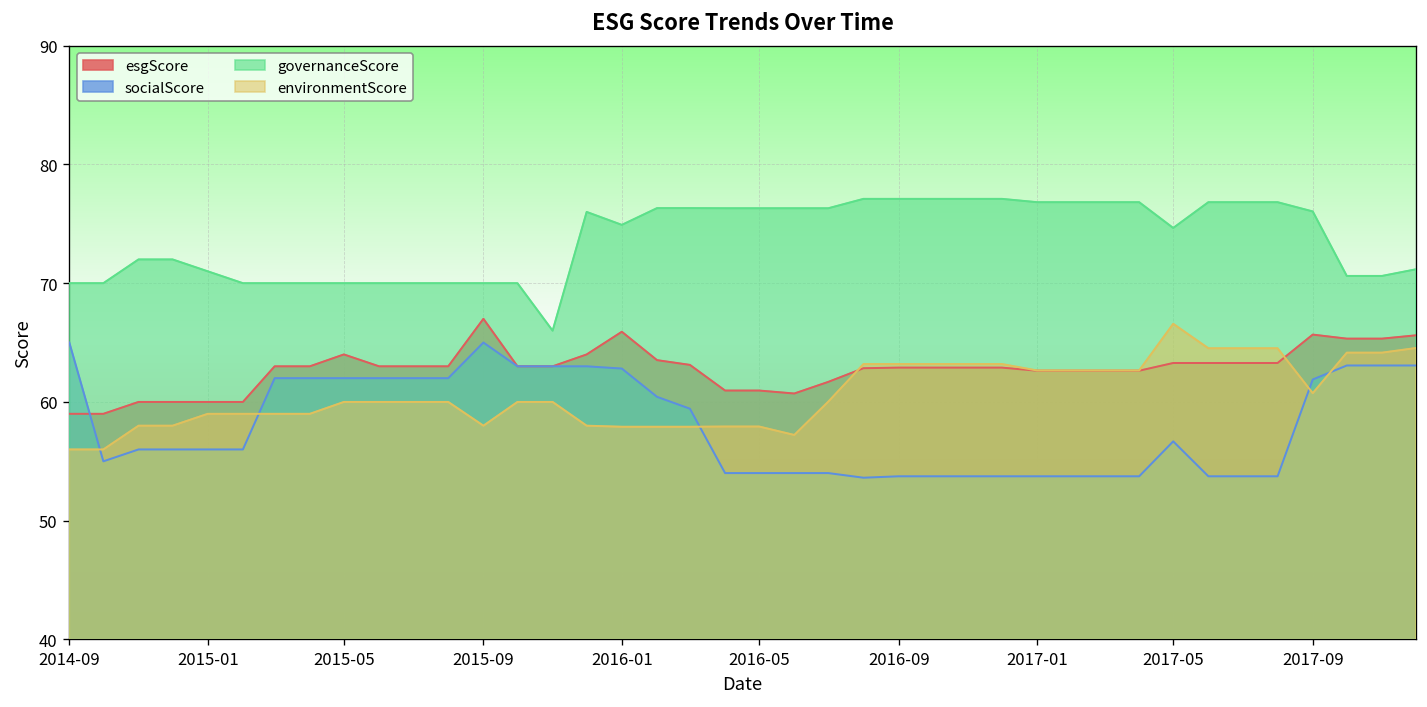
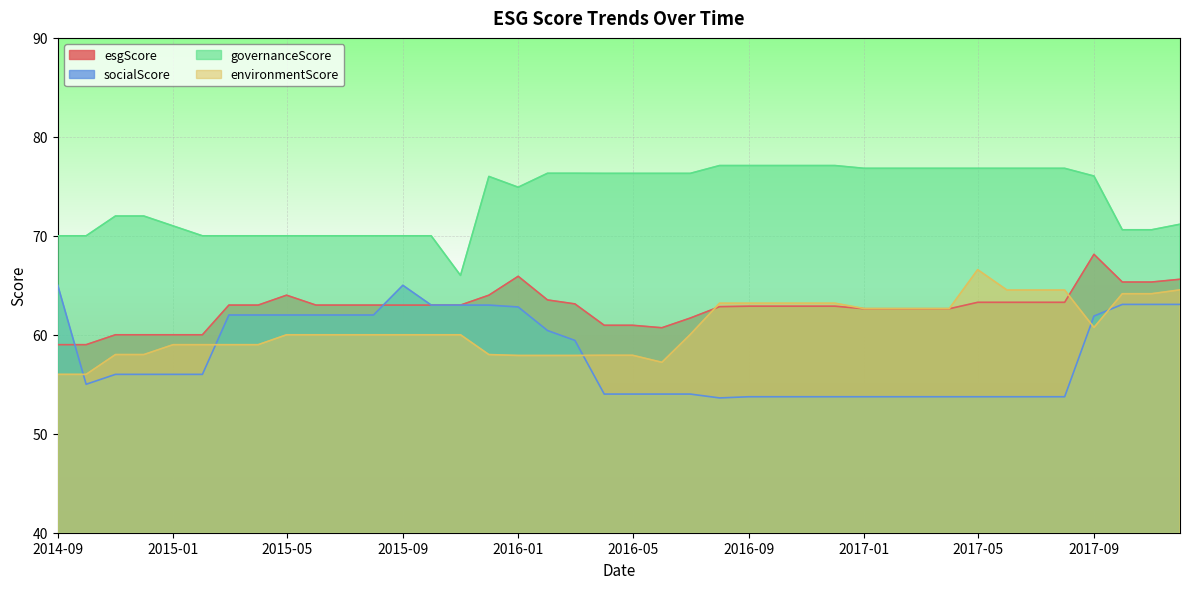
  {
    "esgScore": {
      "2014-09": 59,
      "2015-01": 60,
      "2015-05": 64,
-     "2015-09": 67,
+     "2015-09": 63,
      "2016-01": 66,
      "2016-05": 61,
      "2016-09": 63,
      "2017-05": 63,
-     "2017-09": 66
+     "2017-09": 68
    },
    "socialScore": {
      "2014-09": 65,
      "2015-01": 56,
      "2015-05": 62,
      "2015-09": 65,
      "2016-01": 63,
      "2016-05": 54,
      "2016-09": 54,
      "2017-01": 54,
-     "2017-05": 57,
+     "2017-05": 54,
      "2017-09": 62
    },
    "governanceScore": {
      "2014-09": 70,
      "2015-01": 71,
      "2015-05": 70,
      "2015-09": 70,
      "2016-01": 75,
      "2016-05": 76,
      "2016-09": 77,
      "2017-01": 77,
-     "2017-05": 75,
+     "2017-05": 77,
      "2017-09": 76
    },
    "environmentScore": {
      "2014-09": 56,
      "2015-01": 59,
      "2015-05": 60,
-     "2015-09": 58,
+     "2015-09": 60,
      "2016-01": 58,
      "2016-05": 58,
      "2016-09": 63,
      "2017-05": 67,
      "2017-09": 61
    }
  }
